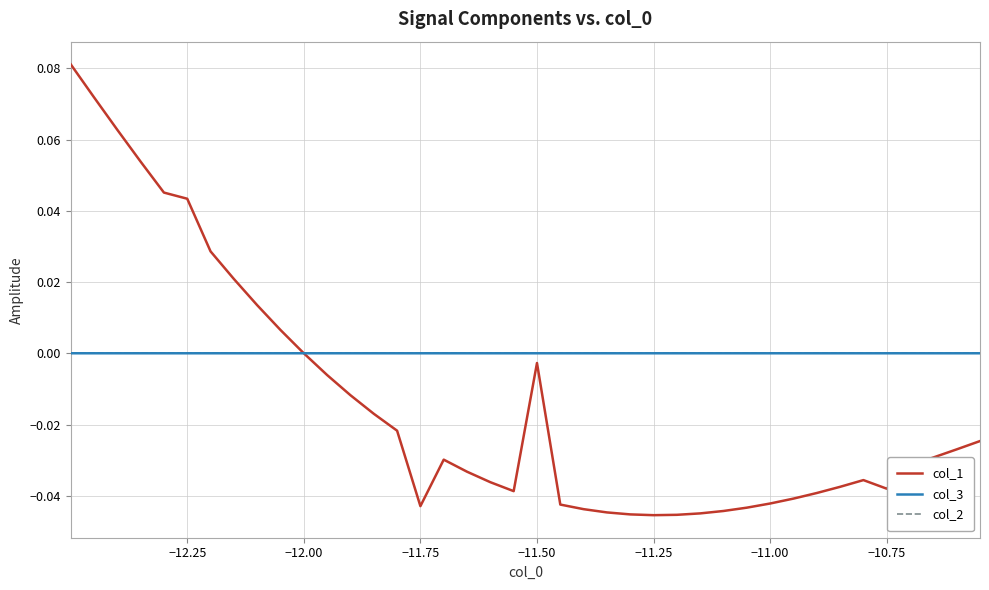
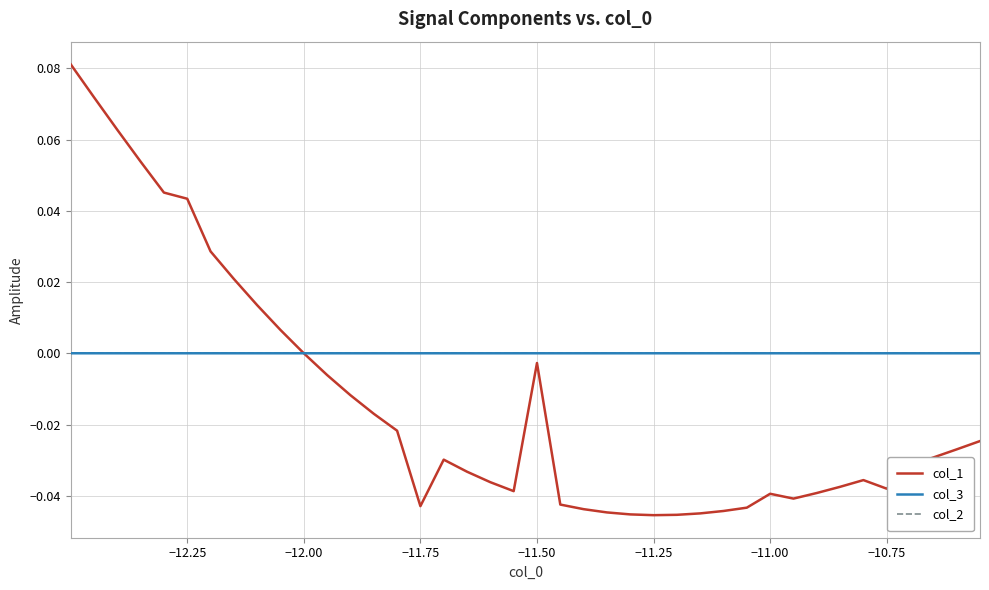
  {
    "col_1": {
      "−12.25": 0.043,
      "−11.75": -0.043,
      "−11.50": -0.003,
      "−11.25": -0.045,
-     "−11.00": -0.042,
+     "−11.00": -0.039,
      "−10.75": -0.038
    },
    "col_2": {
      "−12.25": 0.000,
      "−11.75": 0.000,
      "−11.50": 0.000,
      "−11.25": 0.000,
      "−11.00": 0.000,
      "−10.75": 0.000
    }
  }
